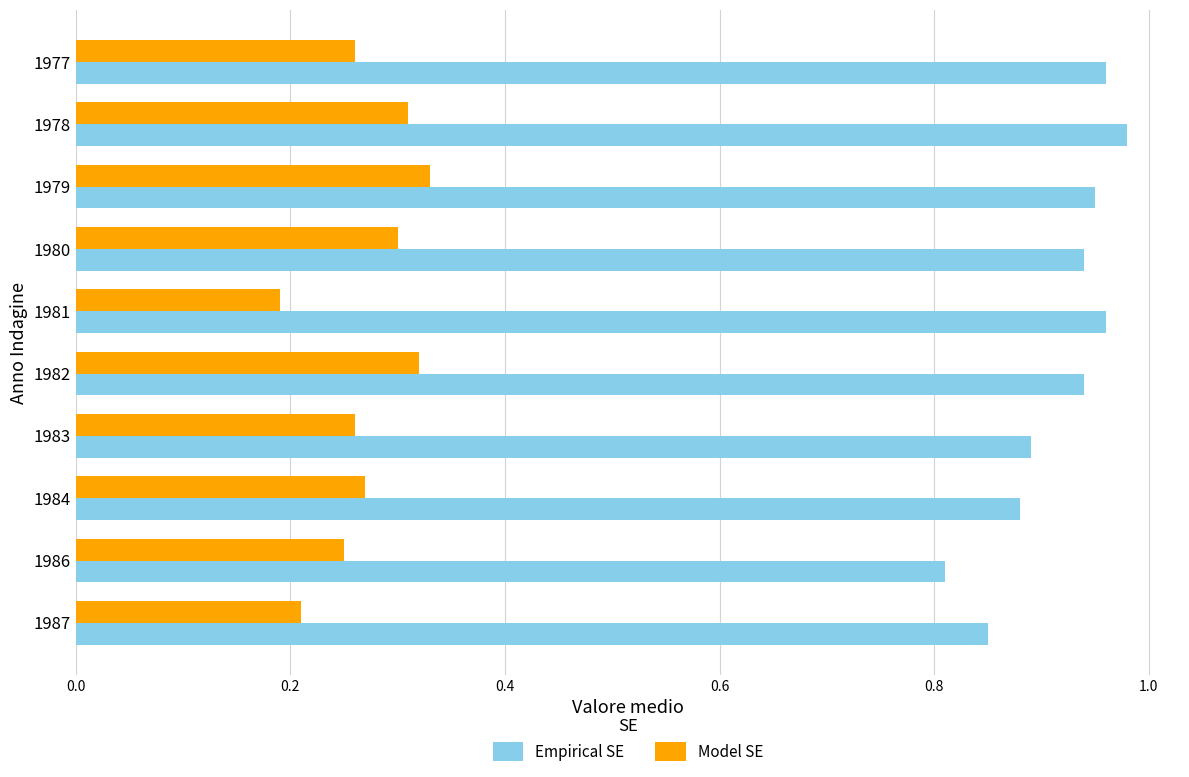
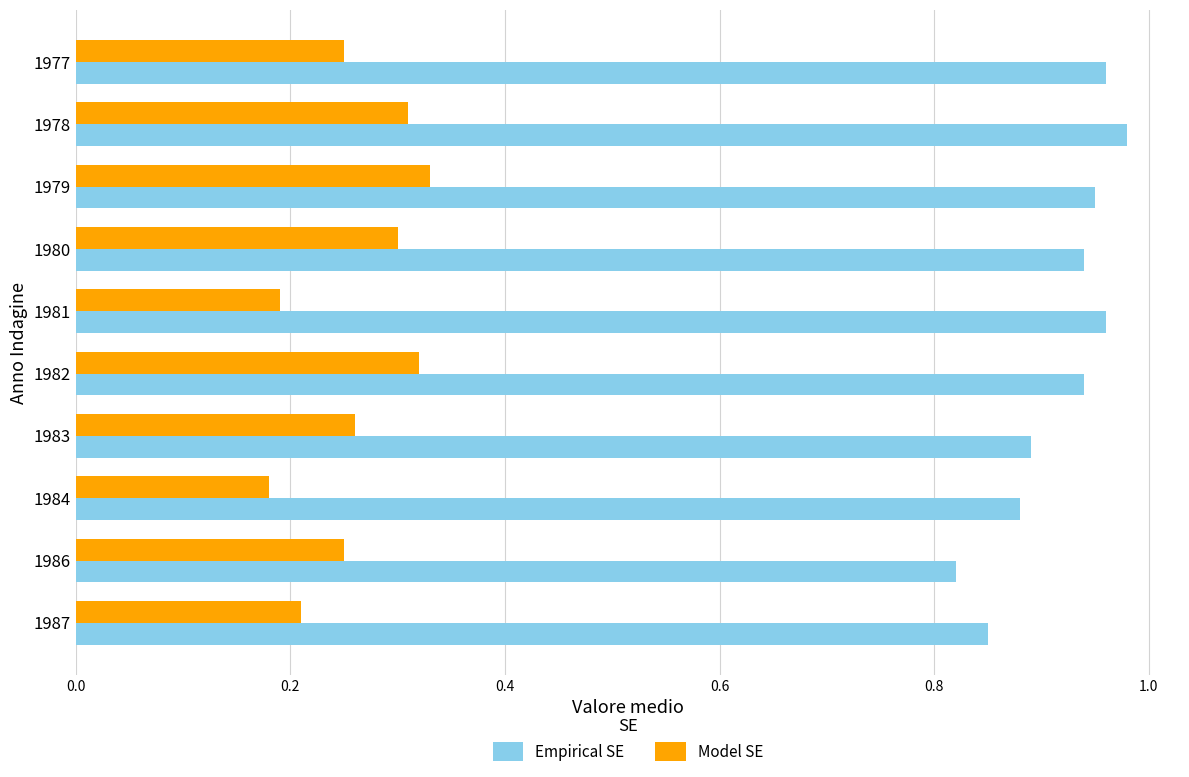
  {
    "Empirical SE": {
      "1977": 0.96,
      "1978": 0.98,
      "1979": 0.95,
      "1980": 0.94,
      "1981": 0.96,
      "1982": 0.94,
      "1983": 0.89,
      "1984": 0.88,
-     "1986": 0.81,
+     "1986": 0.82,
      "1987": 0.85
    },
    "Model SE": {
-     "1977": 0.26,
+     "1977": 0.25,
      "1978": 0.31,
      "1979": 0.33,
      "1980": 0.30,
      "1981": 0.19,
      "1982": 0.32,
      "1983": 0.26,
-     "1984": 0.27,
+     "1984": 0.18,
      "1986": 0.25,
      "1987": 0.21
    }
  }
